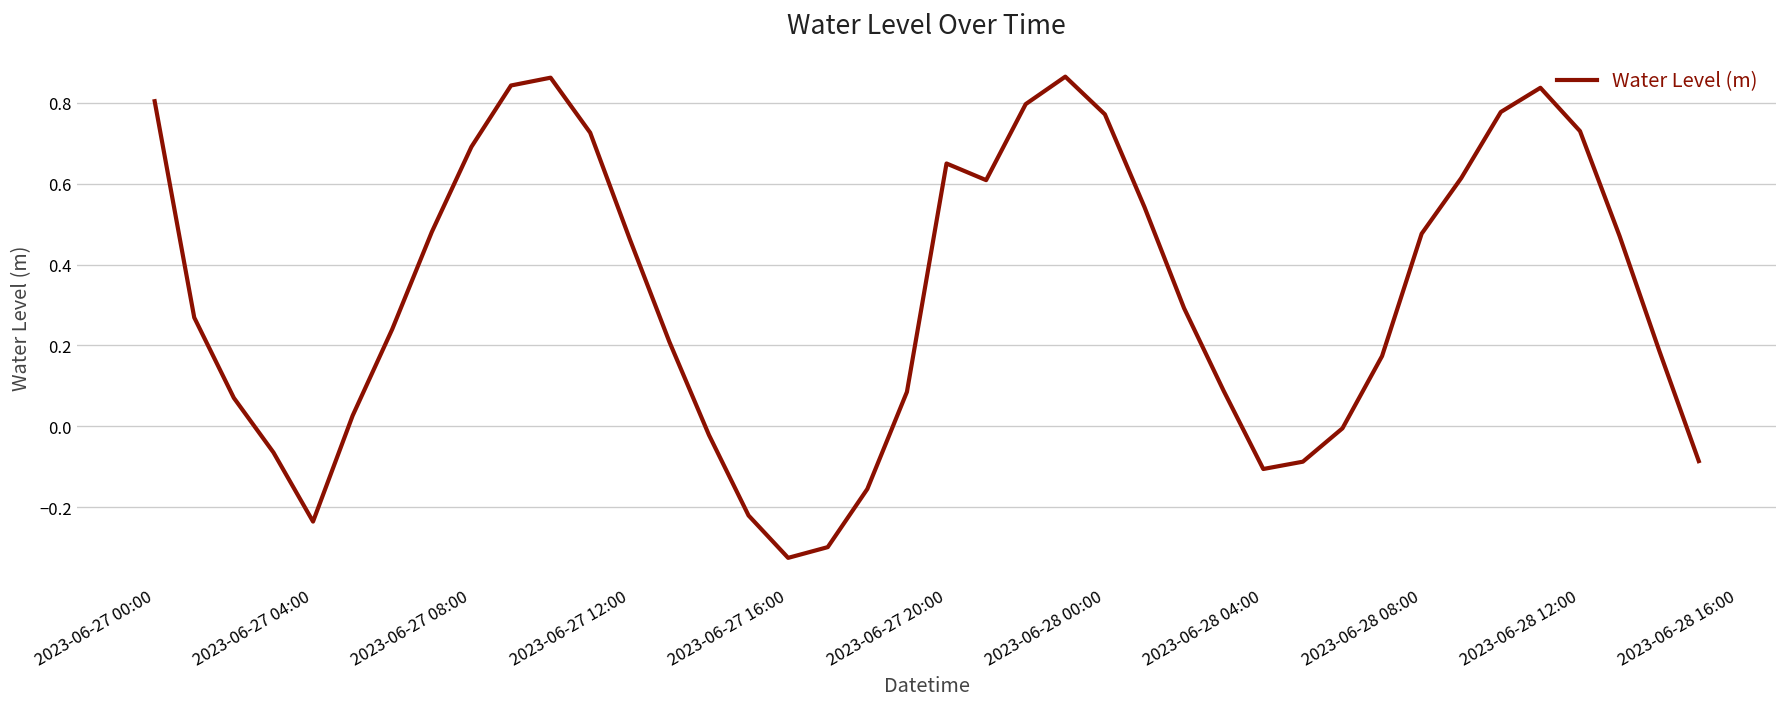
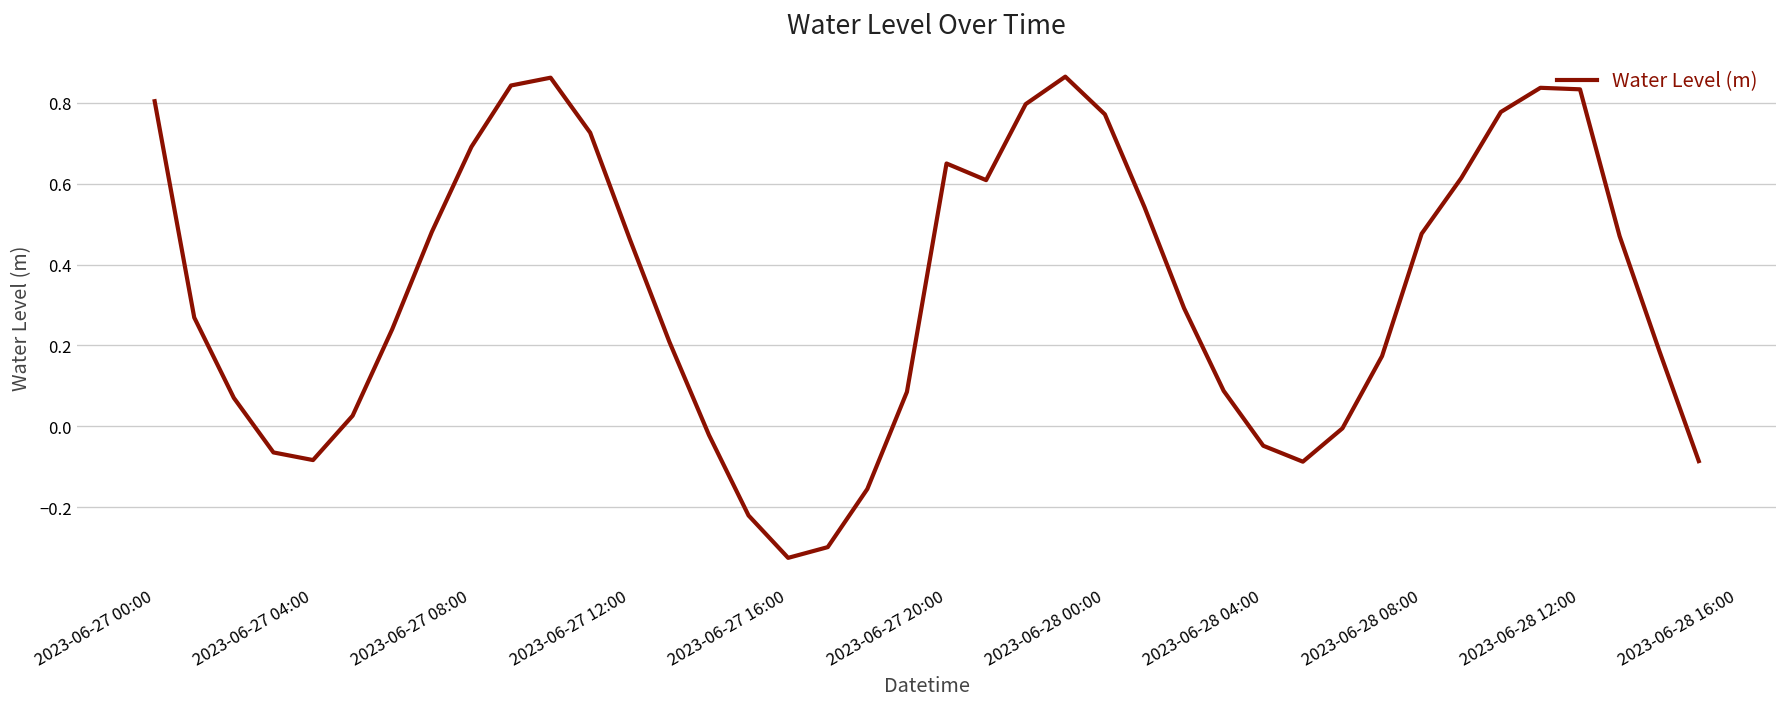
  {
    "2023-06-27 00:00": 0.80,
-   "2023-06-27 04:00": -0.24,
+   "2023-06-27 04:00": -0.08,
    "2023-06-27 08:00": 0.69,
    "2023-06-27 12:00": 0.46,
    "2023-06-27 16:00": -0.33,
    "2023-06-27 20:00": 0.65,
    "2023-06-28 00:00": 0.77,
-   "2023-06-28 04:00": -0.11,
+   "2023-06-28 04:00": -0.05,
    "2023-06-28 08:00": 0.48,
-   "2023-06-28 12:00": 0.73
+   "2023-06-28 12:00": 0.83
  }
